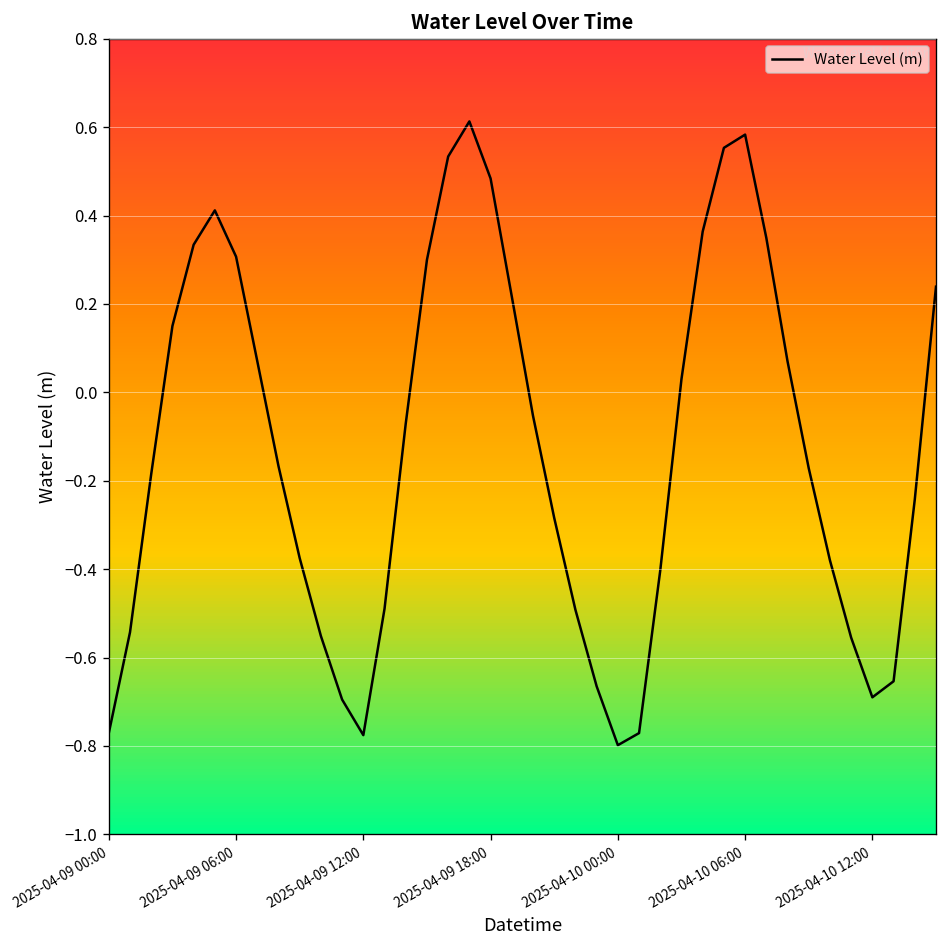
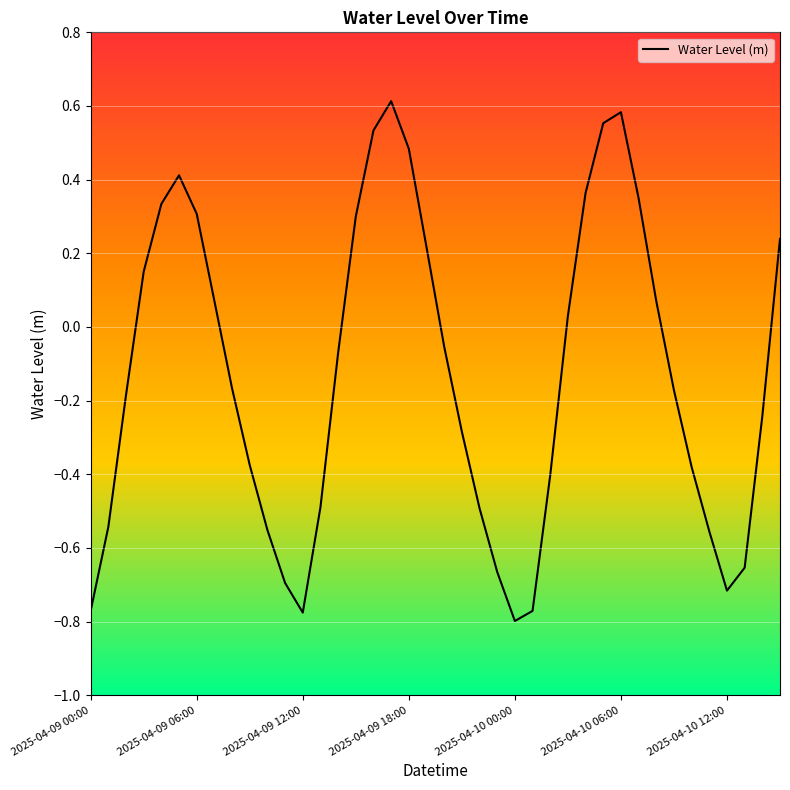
  {
    "2025-04-09 00:00": -0.77,
    "2025-04-09 06:00": 0.31,
    "2025-04-09 12:00": -0.78,
    "2025-04-09 18:00": 0.48,
    "2025-04-10 00:00": -0.80,
    "2025-04-10 06:00": 0.58,
-   "2025-04-10 12:00": -0.69
+   "2025-04-10 12:00": -0.72
  }
